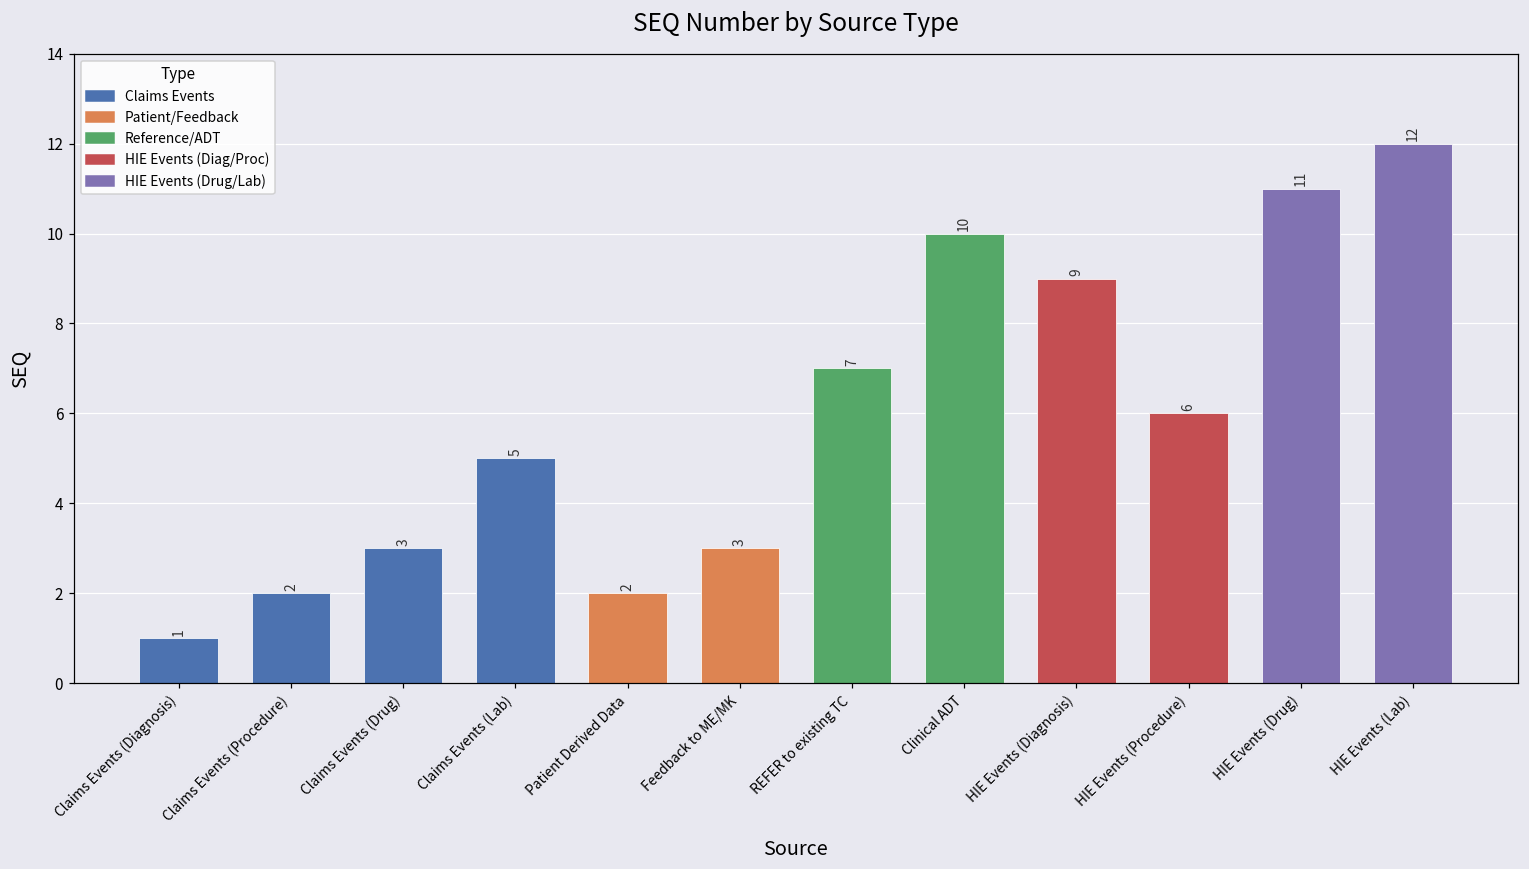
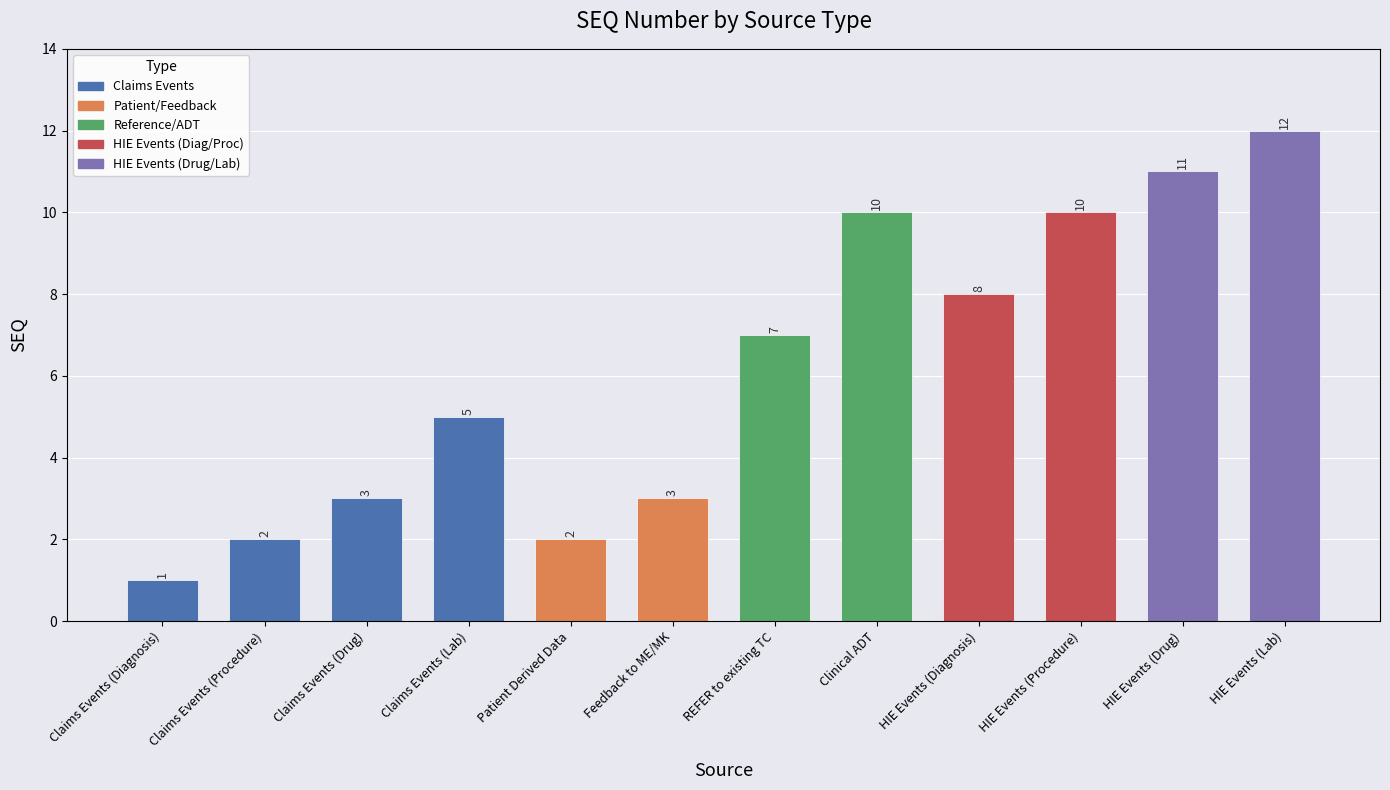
  {
    "Claims Events (Diagnosis)": 1,
    "Claims Events (Procedure)": 2,
    "Claims Events (Drug)": 3,
    "Claims Events (Lab)": 5,
    "Patient Derived Data": 2,
    "Feedback to ME/MK": 3,
    "REFER to existing TC": 7,
    "Clinical ADT": 10,
-   "HIE Events (Diagnosis)": 9,
-   "HIE Events (Procedure)": 6,
+   "HIE Events (Diagnosis)": 8,
+   "HIE Events (Procedure)": 10,
    "HIE Events (Drug)": 11,
    "HIE Events (Lab)": 12
  }
